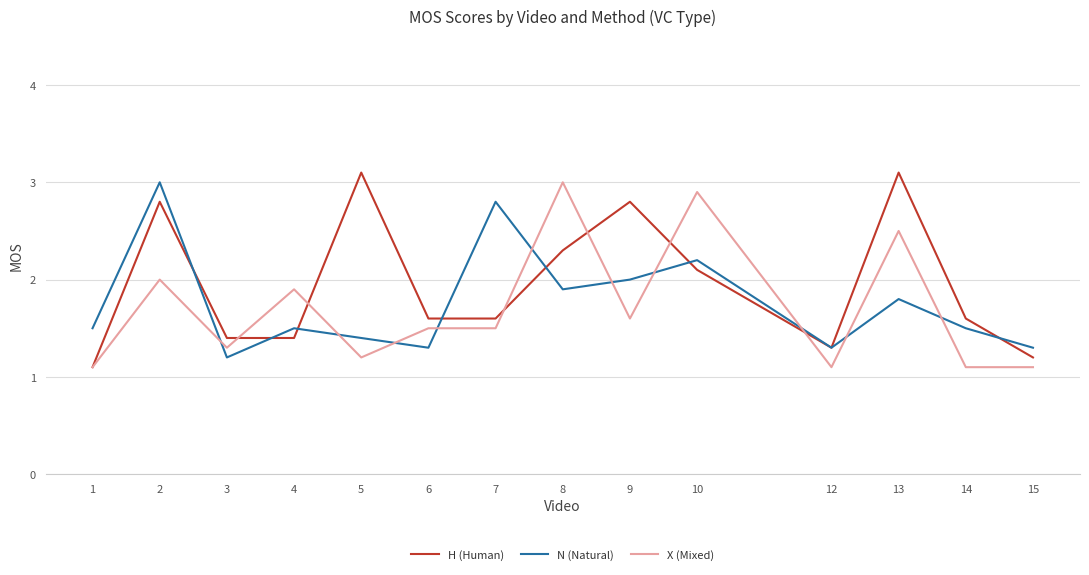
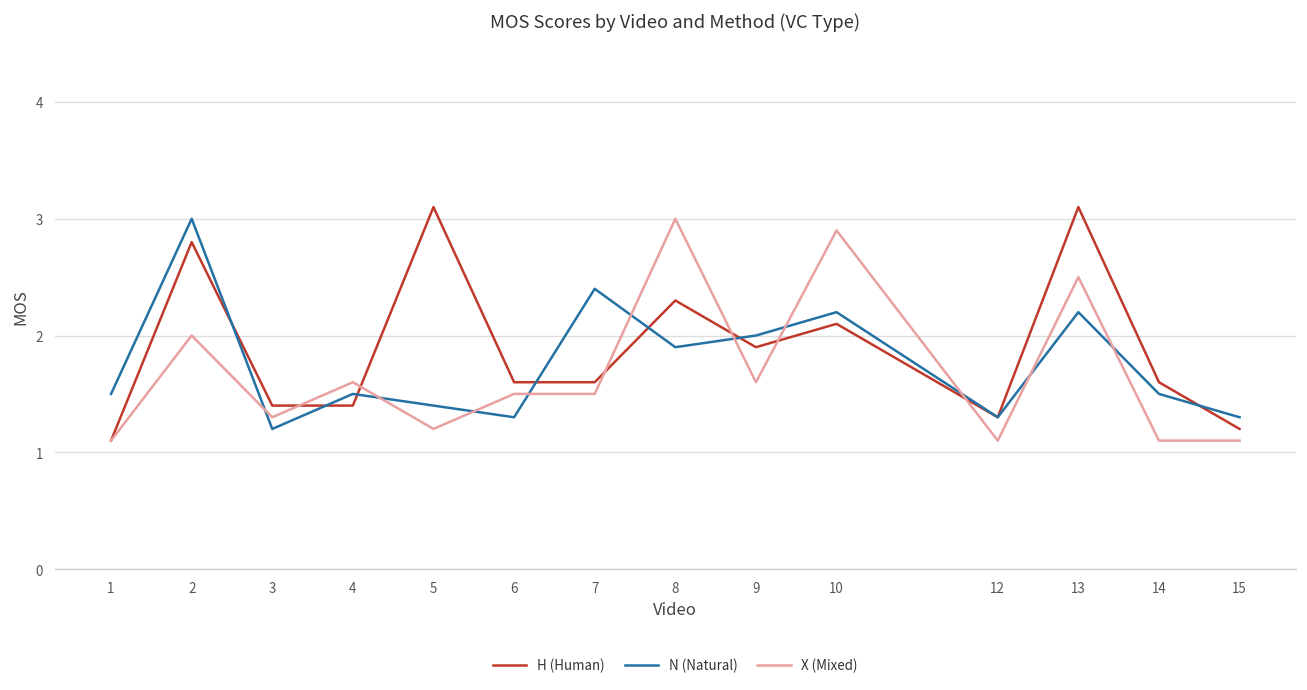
  {
    "H (Human)": {
      "2": 2.8,
      "3": 1.4,
      "4": 1.4,
      "5": 3.1,
      "6": 1.6,
      "7": 1.6,
      "8": 2.3,
-     "9": 2.8,
+     "9": 1.9,
      "10": 2.1,
      "13": 3.1,
      "14": 1.6,
      "15": 1.2
    },
    "N (Natural)": {
      "1": 1.5,
      "2": 3.0,
      "3": 1.2,
      "4": 1.5,
      "5": 1.4,
      "6": 1.3,
-     "7": 2.8,
+     "7": 2.4,
      "8": 1.9,
      "9": 2.0,
      "10": 2.2,
-     "13": 1.8,
+     "13": 2.2,
      "14": 1.5,
      "15": 1.3
    },
    "X (Mixed)": {
      "2": 2.0,
      "3": 1.3,
-     "4": 1.9,
+     "4": 1.6,
      "5": 1.2,
      "6": 1.5,
      "7": 1.5,
      "8": 3.0,
      "9": 1.6,
      "10": 2.9,
      "12": 1.1,
      "13": 2.5,
      "14": 1.1,
      "15": 1.1
    }
  }
